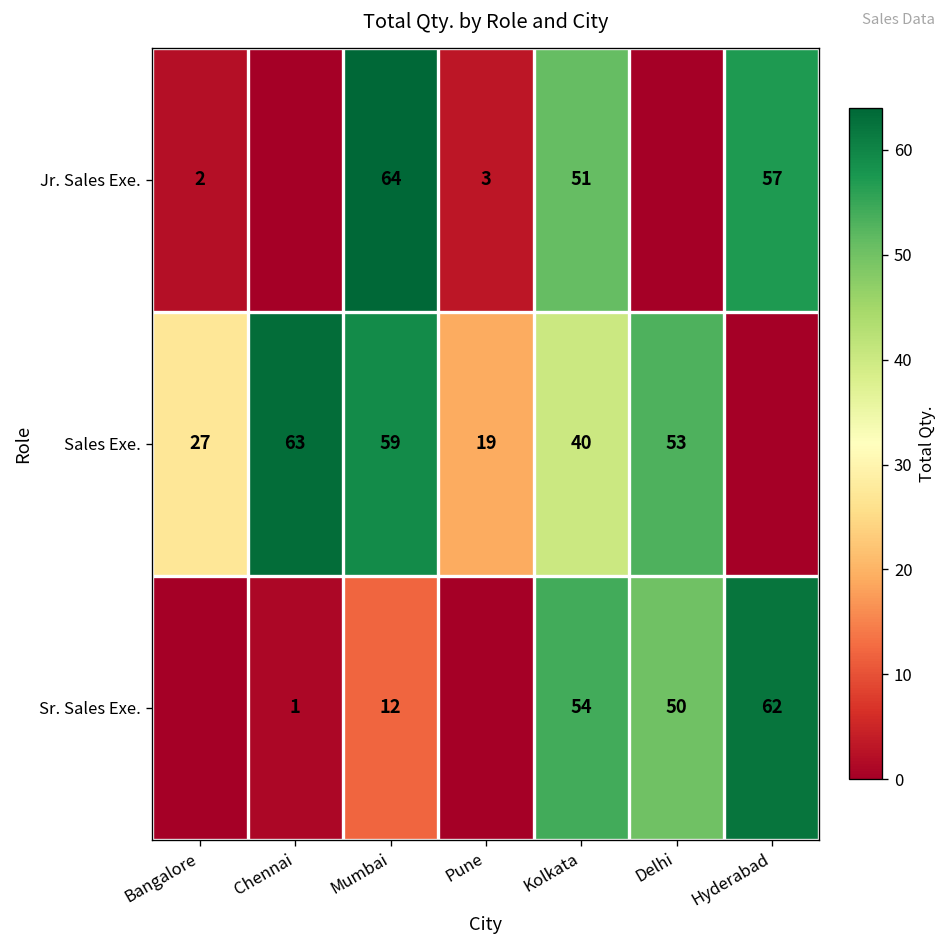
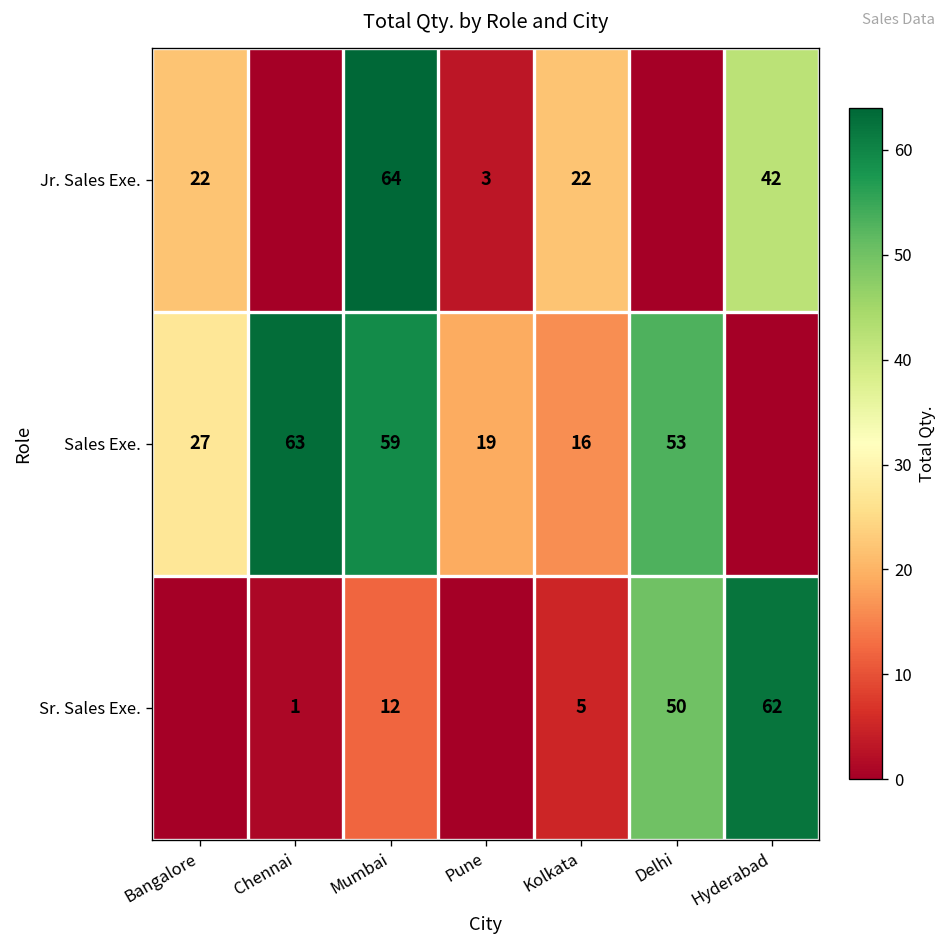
  {
    "Jr. Sales Exe.": {
-     "Bangalore": 2,
+     "Bangalore": 22,
      "Mumbai": 64,
      "Pune": 3,
-     "Kolkata": 51,
-     "Hyderabad": 57
+     "Kolkata": 22,
+     "Hyderabad": 42
    },
    "Sales Exe.": {
      "Bangalore": 27,
      "Chennai": 63,
      "Mumbai": 59,
      "Pune": 19,
-     "Kolkata": 40,
+     "Kolkata": 16,
      "Delhi": 53
    },
    "Sr. Sales Exe.": {
      "Chennai": 1,
      "Mumbai": 12,
-     "Kolkata": 54,
+     "Kolkata": 5,
      "Delhi": 50,
      "Hyderabad": 62
    }
  }
